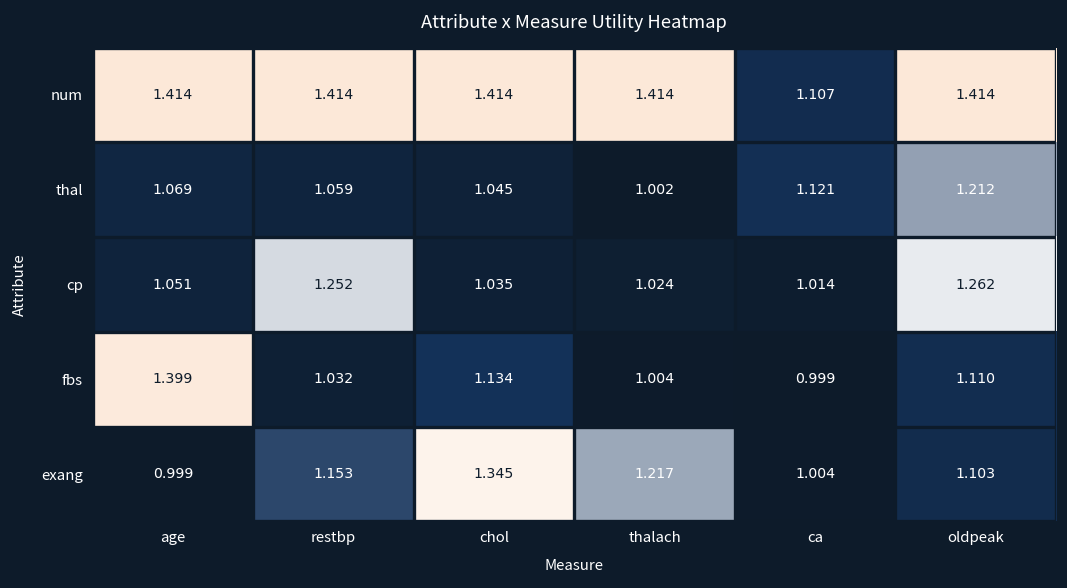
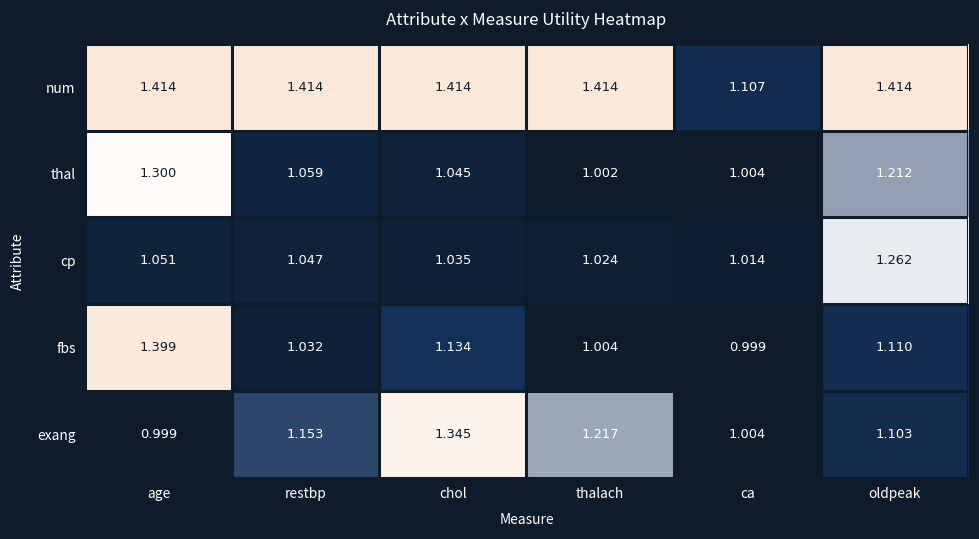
  {
    "num": {
      "age": 1.414,
      "restbp": 1.414,
      "chol": 1.414,
      "thalach": 1.414,
      "ca": 1.107,
      "oldpeak": 1.414
    },
    "thal": {
-     "age": 1.069,
+     "age": 1.300,
      "restbp": 1.059,
      "chol": 1.045,
      "thalach": 1.002,
-     "ca": 1.121,
+     "ca": 1.004,
      "oldpeak": 1.212
    },
    "cp": {
      "age": 1.051,
-     "restbp": 1.252,
+     "restbp": 1.047,
      "chol": 1.035,
      "thalach": 1.024,
      "ca": 1.014,
      "oldpeak": 1.262
    },
    "fbs": {
      "age": 1.399,
      "restbp": 1.032,
      "chol": 1.134,
      "thalach": 1.004,
      "ca": 0.999,
      "oldpeak": 1.110
    },
    "exang": {
      "age": 0.999,
      "restbp": 1.153,
      "chol": 1.345,
      "thalach": 1.217,
      "ca": 1.004,
      "oldpeak": 1.103
    }
  }
